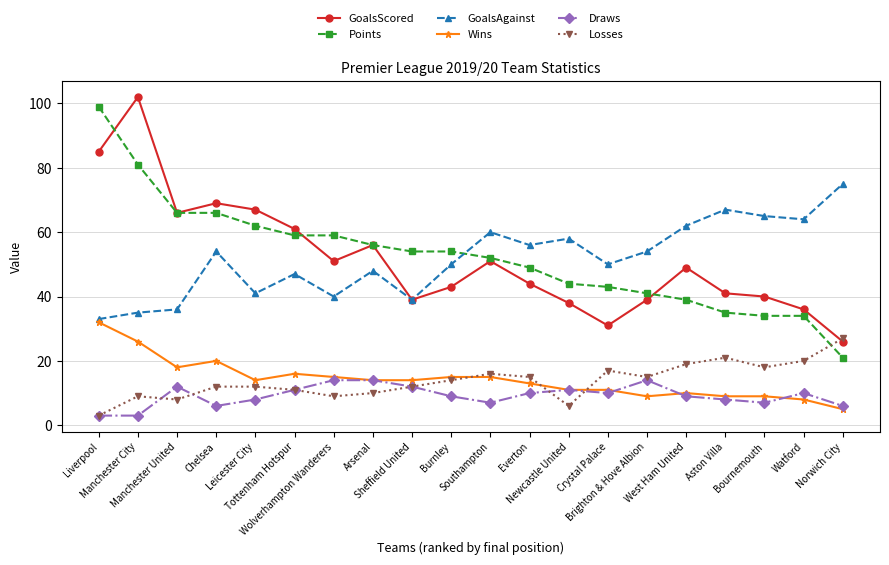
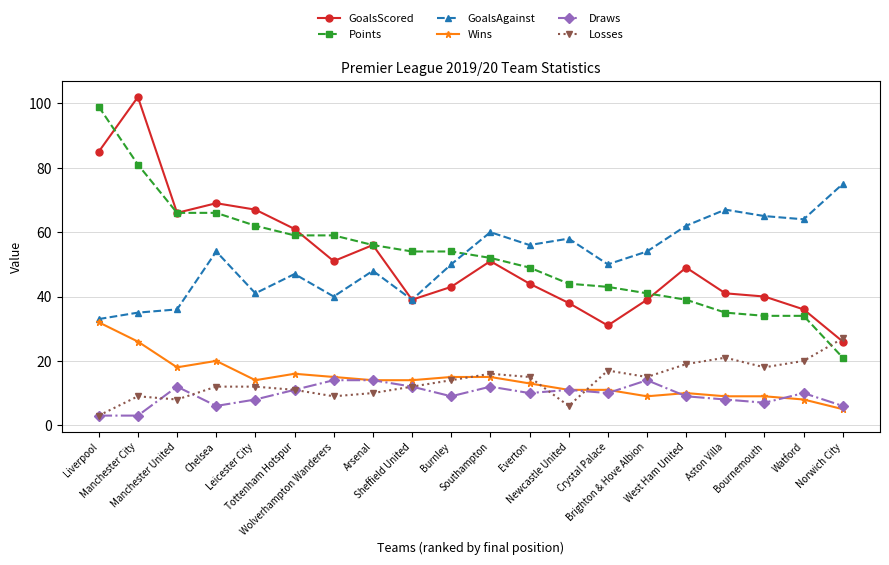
  {
    "GoalsScored": {
      "Liverpool": 85,
      "Manchester City": 102,
      "Chelsea": 69,
      "Leicester City": 67,
      "Tottenham Hotspur": 61,
      "Wolverhampton Wanderers": 51,
      "Burnley": 43,
      "Southampton": 51,
      "Everton": 44,
      "Newcastle United": 38,
      "Crystal Palace": 31,
      "Brighton & Hove Albion": 39,
      "West Ham United": 49,
      "Aston Villa": 41,
      "Bournemouth": 40,
      "Watford": 36,
      "Norwich City": 26
    },
    "Points": {
      "Liverpool": 99,
      "Manchester City": 81,
      "Chelsea": 66,
      "Leicester City": 62,
      "Tottenham Hotspur": 59,
      "Wolverhampton Wanderers": 59,
      "Sheffield United": 54,
      "Burnley": 54,
      "Southampton": 52,
      "Everton": 49,
      "Newcastle United": 44,
      "Crystal Palace": 43,
      "Brighton & Hove Albion": 41,
      "West Ham United": 39,
      "Aston Villa": 35,
      "Bournemouth": 34,
      "Watford": 34,
      "Norwich City": 21
    },
    "GoalsAgainst": {
      "Liverpool": 33,
      "Manchester City": 35,
      "Manchester United": 36,
      "Chelsea": 54,
      "Leicester City": 41,
      "Tottenham Hotspur": 47,
      "Wolverhampton Wanderers": 40,
      "Arsenal": 48,
      "Burnley": 50,
      "Southampton": 60,
      "Everton": 56,
      "Newcastle United": 58,
      "Crystal Palace": 50,
      "Brighton & Hove Albion": 54,
      "West Ham United": 62,
      "Aston Villa": 67,
      "Bournemouth": 65,
      "Watford": 64,
      "Norwich City": 75
    },
    "Wins": {
      "Liverpool": 32,
      "Manchester City": 26,
      "Manchester United": 18,
      "Chelsea": 20,
      "Leicester City": 14,
      "Tottenham Hotspur": 16,
      "Wolverhampton Wanderers": 15,
      "Sheffield United": 14,
      "Burnley": 15,
      "Southampton": 15,
      "Everton": 13,
      "Crystal Palace": 11,
      "Brighton & Hove Albion": 9,
      "West Ham United": 10,
      "Aston Villa": 9,
      "Bournemouth": 9,
      "Watford": 8,
      "Norwich City": 5
    },
    "Draws": {
      "Manchester City": 3,
      "Manchester United": 12,
      "Chelsea": 6,
      "Leicester City": 8,
      "Wolverhampton Wanderers": 14,
      "Burnley": 9,
-     "Southampton": 7,
+     "Southampton": 12,
      "Everton": 10,
      "Crystal Palace": 10,
      "Brighton & Hove Albion": 14,
      "West Ham United": 9,
      "Aston Villa": 8,
      "Bournemouth": 7,
      "Watford": 10,
      "Norwich City": 6
    },
    "Losses": {
      "Manchester City": 9,
      "Manchester United": 8,
      "Chelsea": 12,
      "Leicester City": 12,
      "Wolverhampton Wanderers": 9,
      "Arsenal": 10,
      "Burnley": 14,
      "Southampton": 16,
      "Everton": 15,
      "Newcastle United": 6,
      "Crystal Palace": 17,
      "Brighton & Hove Albion": 15,
      "West Ham United": 19,
      "Aston Villa": 21,
      "Bournemouth": 18,
      "Watford": 20,
      "Norwich City": 27
    }
  }
